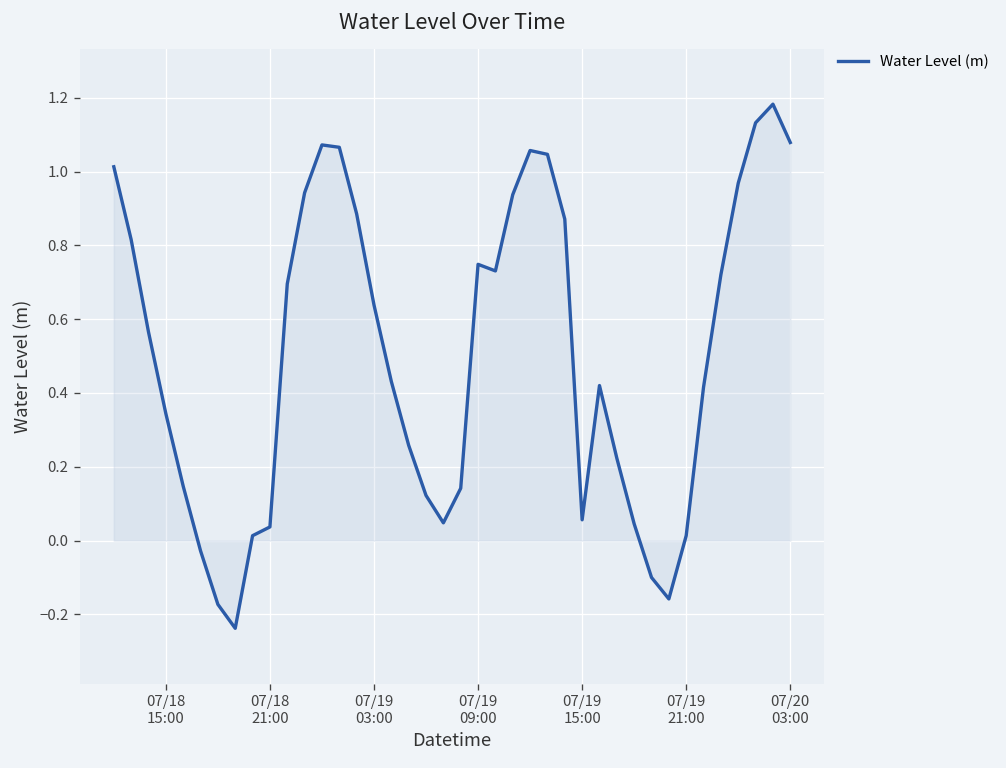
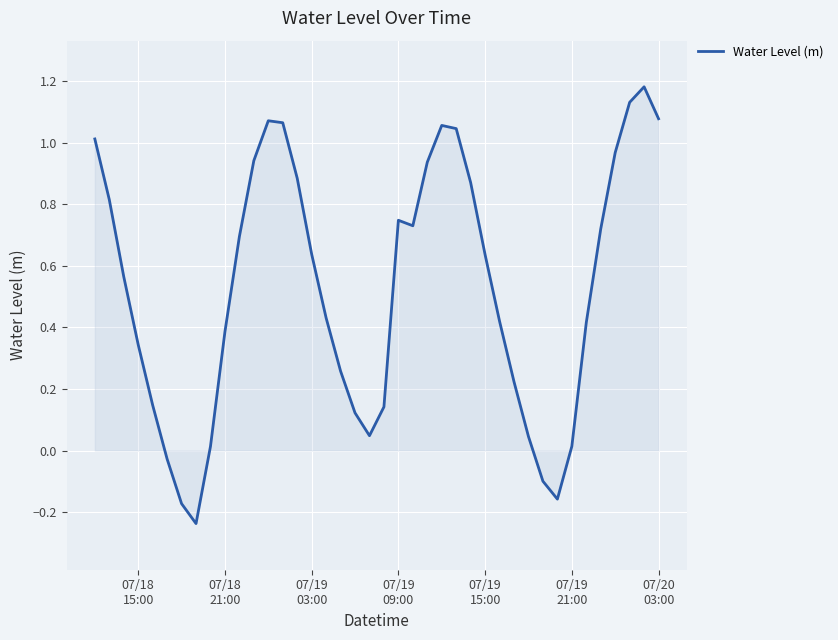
  {
    "Water Level (m)": {
-     "07/18 21:00": 0.04,
-     "07/19 15:00": 0.06
+     "07/18 21:00": 0.39,
+     "07/19 15:00": 0.64
    }
  }
